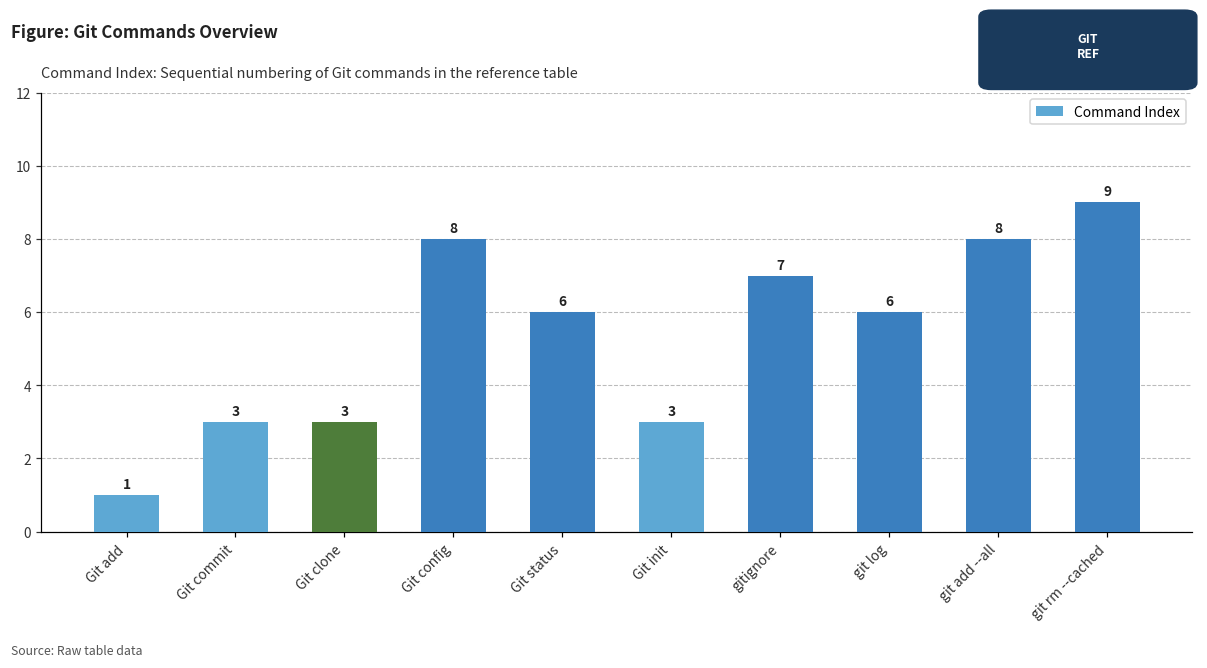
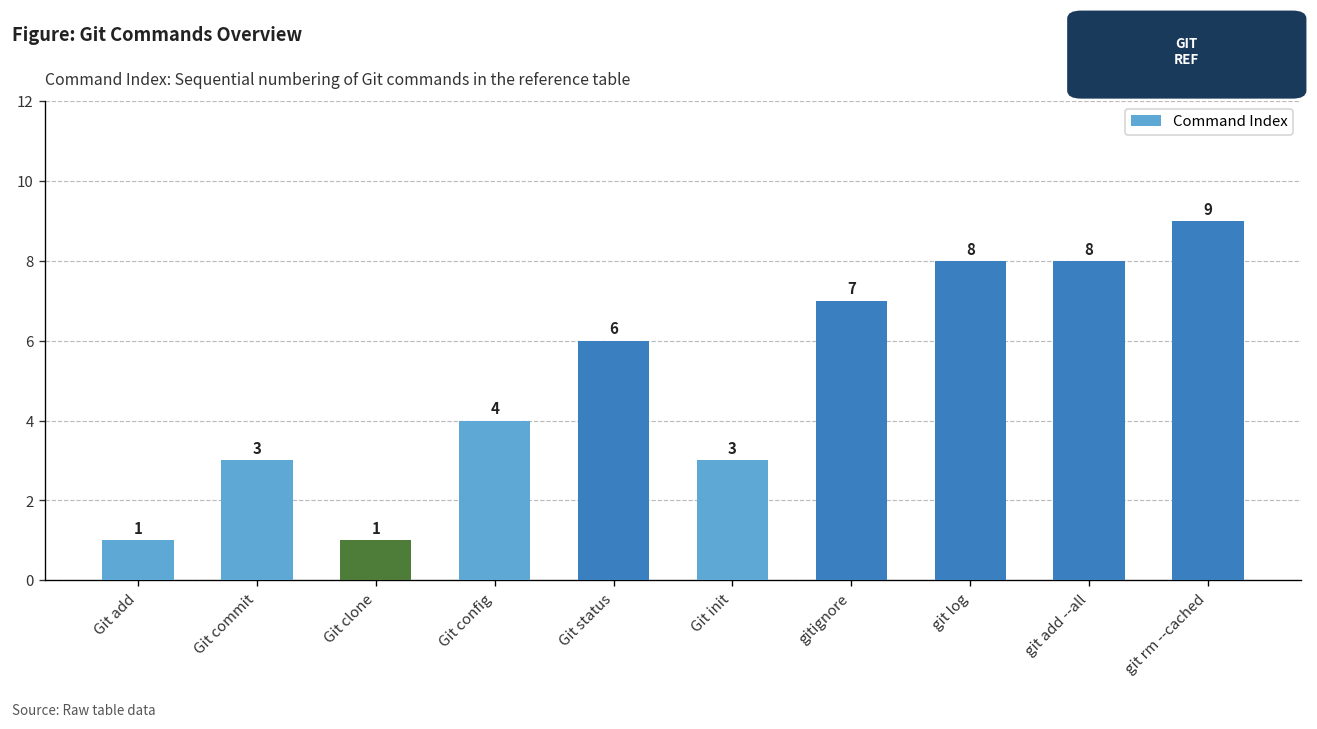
  {
    "Git add": 1,
    "Git commit": 3,
-   "Git clone": 3,
-   "Git config": 8,
+   "Git clone": 1,
+   "Git config": 4,
    "Git status": 6,
    "Git init": 3,
    "gitignore": 7,
-   "git log": 6,
+   "git log": 8,
    "git add --all": 8,
    "git rm --cached": 9
  }
